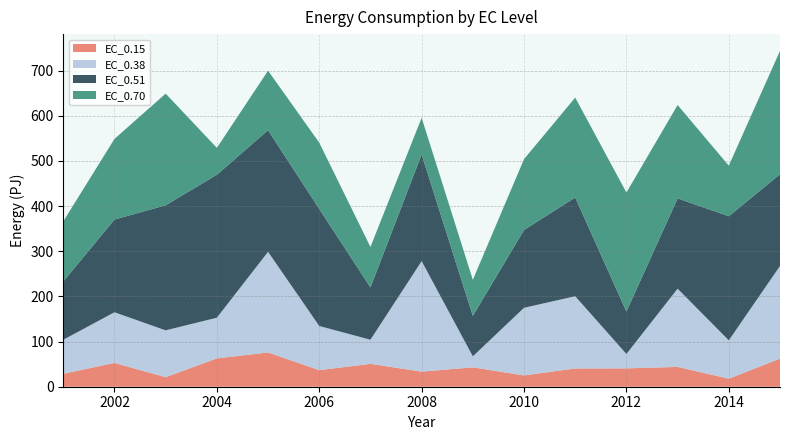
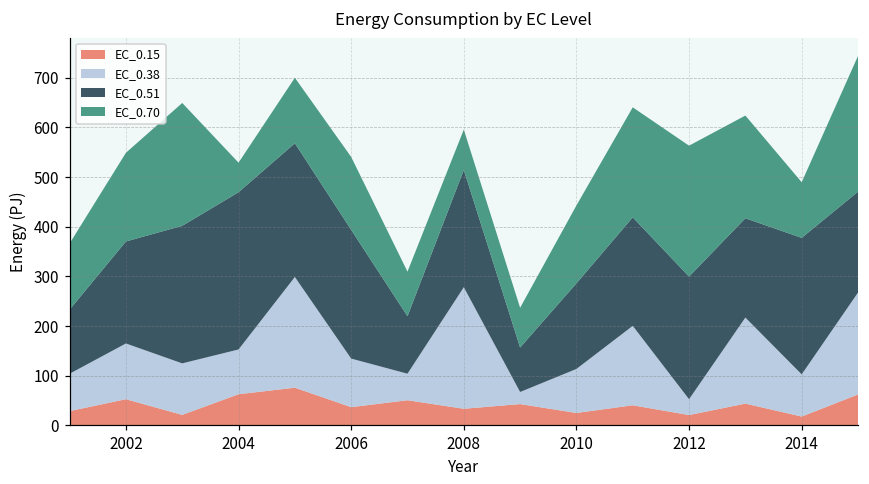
  {
    "EC_0.15": {
      "2002": 50,
      "2004": 60,
      "2006": 40,
      "2008": 30,
      "2010": 30,
-     "2012": 40,
+     "2012": 20,
      "2014": 20
    },
    "EC_0.38": {
      "2002": 110,
      "2004": 90,
      "2006": 100,
      "2008": 240,
-     "2010": 150,
+     "2010": 90,
      "2012": 30,
      "2014": 80
    },
    "EC_0.51": {
      "2002": 210,
      "2004": 320,
      "2006": 260,
      "2008": 240,
      "2010": 170,
-     "2012": 90,
+     "2012": 250,
      "2014": 270
    },
    "EC_0.70": {
      "2002": 180,
      "2004": 60,
      "2006": 150,
      "2008": 80,
      "2010": 160,
      "2012": 260,
      "2014": 110
    }
  }
